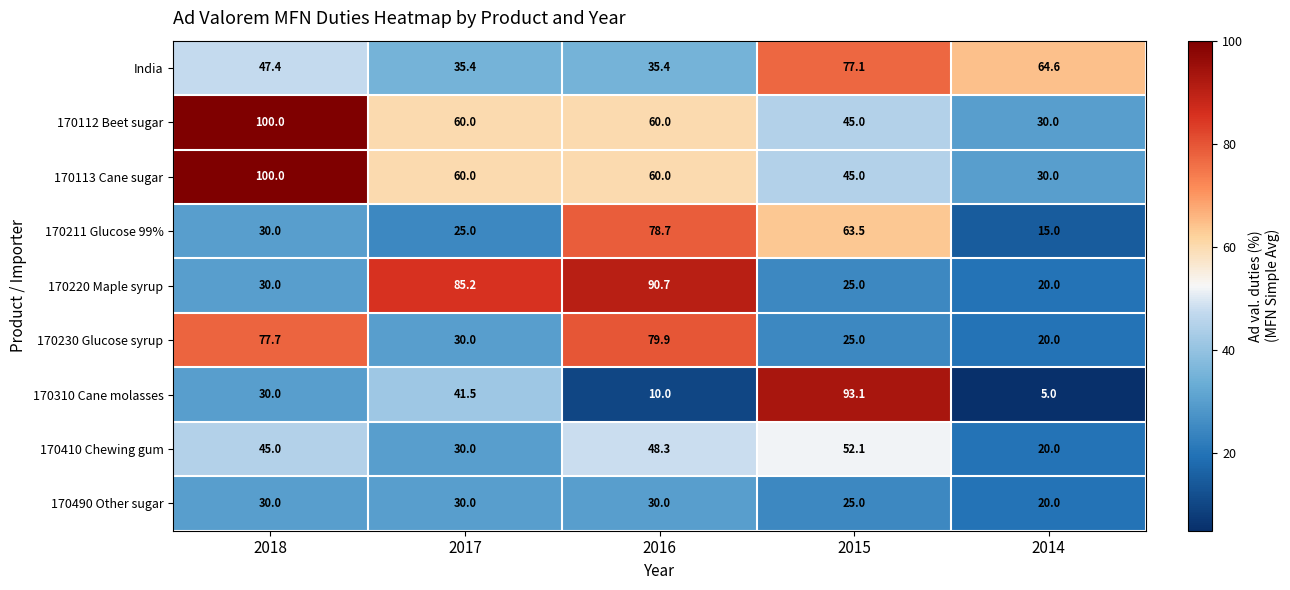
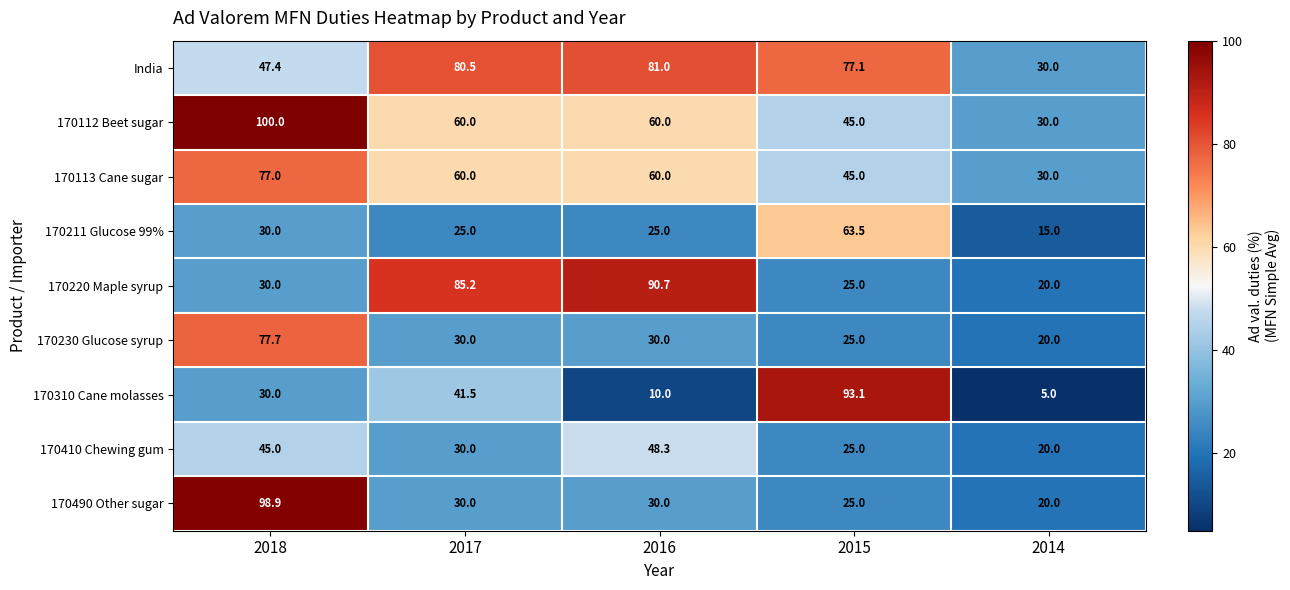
  {
    "India": {
      "2018": 47.4,
-     "2017": 35.4,
-     "2016": 35.4,
+     "2017": 80.5,
+     "2016": 81.0,
      "2015": 77.1,
-     "2014": 64.6
+     "2014": 30.0
    },
    "170112 Beet sugar": {
      "2018": 100.0,
      "2017": 60.0,
      "2016": 60.0,
      "2015": 45.0,
      "2014": 30.0
    },
    "170113 Cane sugar": {
-     "2018": 100.0,
+     "2018": 77.0,
      "2017": 60.0,
      "2016": 60.0,
      "2015": 45.0,
      "2014": 30.0
    },
    "170211 Glucose 99%": {
      "2018": 30.0,
      "2017": 25.0,
-     "2016": 78.7,
+     "2016": 25.0,
      "2015": 63.5,
      "2014": 15.0
    },
    "170220 Maple syrup": {
      "2018": 30.0,
      "2017": 85.2,
      "2016": 90.7,
      "2015": 25.0,
      "2014": 20.0
    },
    "170230 Glucose syrup": {
      "2018": 77.7,
      "2017": 30.0,
-     "2016": 79.9,
+     "2016": 30.0,
      "2015": 25.0,
      "2014": 20.0
    },
    "170310 Cane molasses": {
      "2018": 30.0,
      "2017": 41.5,
      "2016": 10.0,
      "2015": 93.1,
      "2014": 5.0
    },
    "170410 Chewing gum": {
      "2018": 45.0,
      "2017": 30.0,
      "2016": 48.3,
-     "2015": 52.1,
+     "2015": 25.0,
      "2014": 20.0
    },
    "170490 Other sugar": {
-     "2018": 30.0,
+     "2018": 98.9,
      "2017": 30.0,
      "2016": 30.0,
      "2015": 25.0,
      "2014": 20.0
    }
  }
